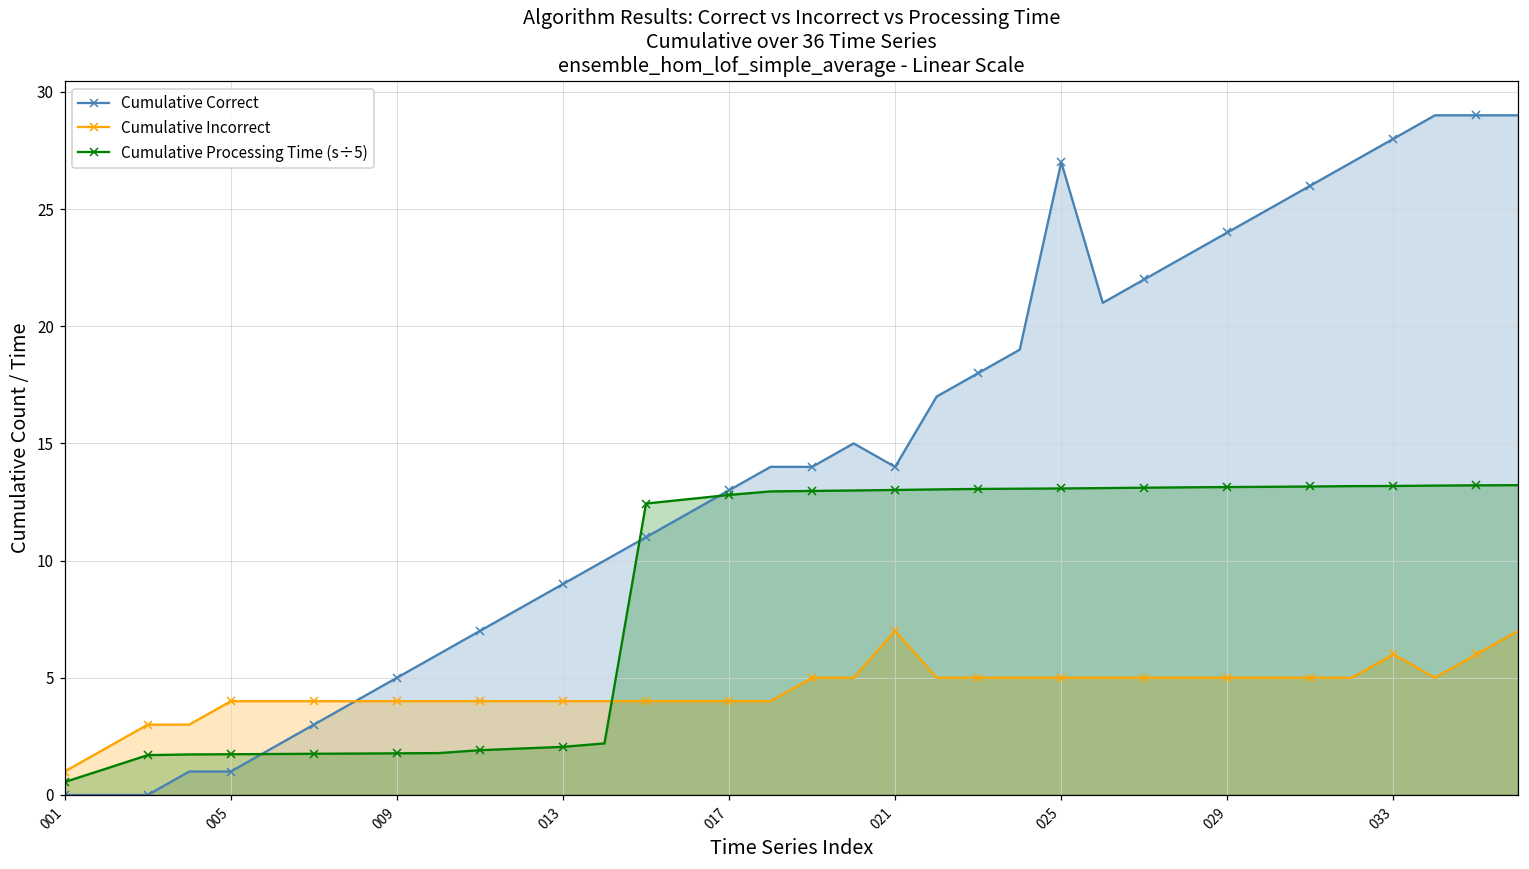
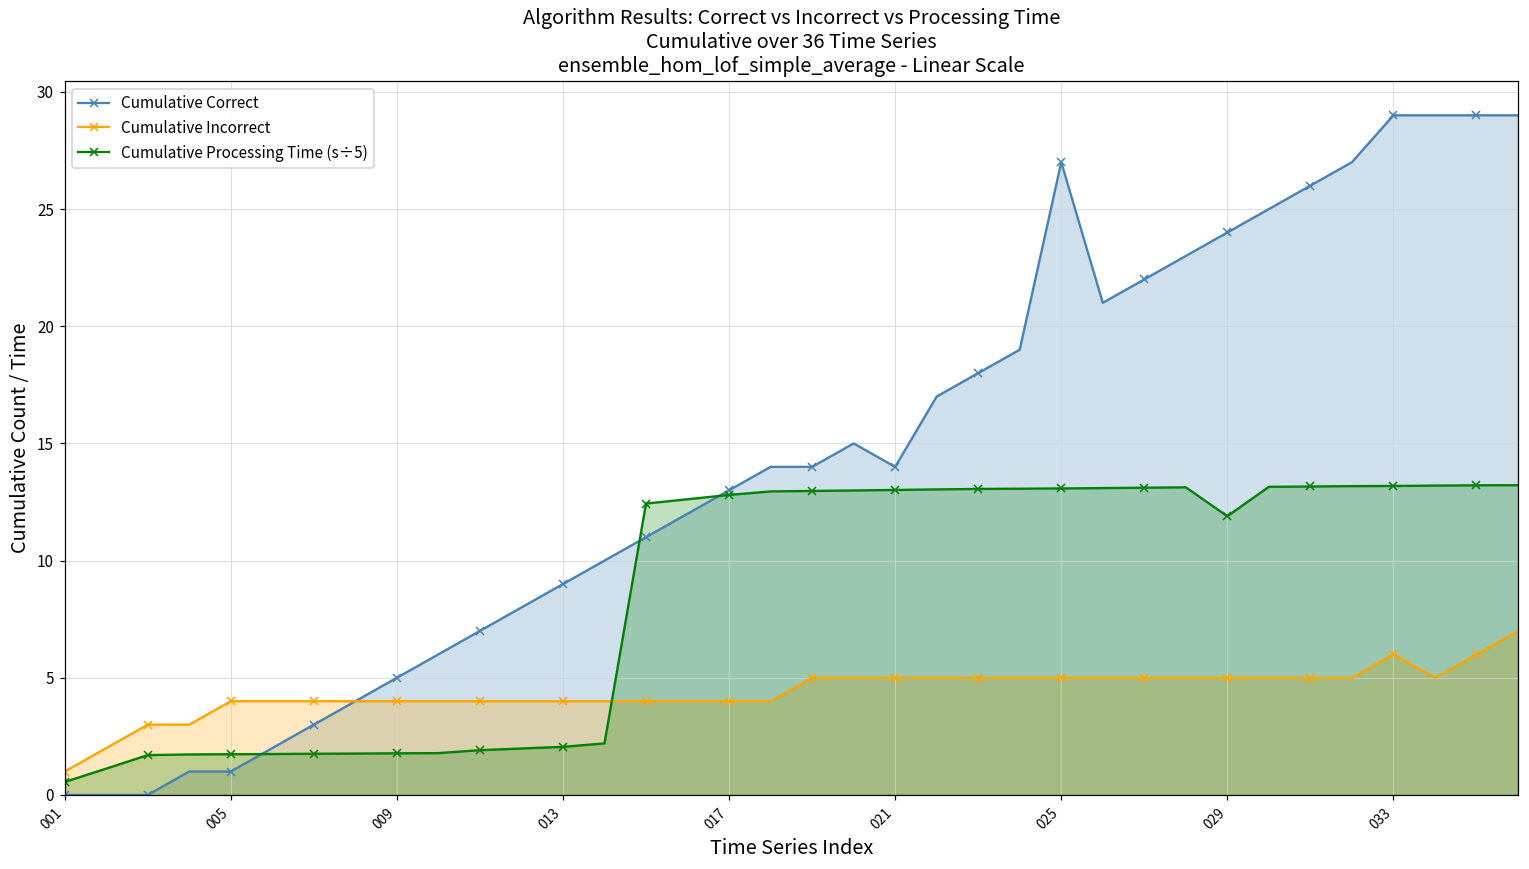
  {
    "Cumulative Correct": {
      "001": 0,
      "005": 1,
      "009": 5,
      "013": 9,
      "017": 13,
      "021": 14,
      "025": 27,
      "029": 24,
-     "033": 28
+     "033": 29
    },
    "Cumulative Incorrect": {
      "001": 1,
      "005": 4,
      "009": 4,
      "013": 4,
      "017": 4,
-     "021": 7,
+     "021": 5,
      "025": 5,
      "029": 5,
      "033": 6
    },
    "Cumulative Processing Time (s÷5)": {
      "001": 0.6,
      "005": 1.7,
      "009": 1.8,
      "013": 2.1,
      "017": 12.8,
      "021": 13.0,
      "025": 13.1,
-     "029": 13.1,
+     "029": 11.9,
      "033": 13.2
    }
  }
